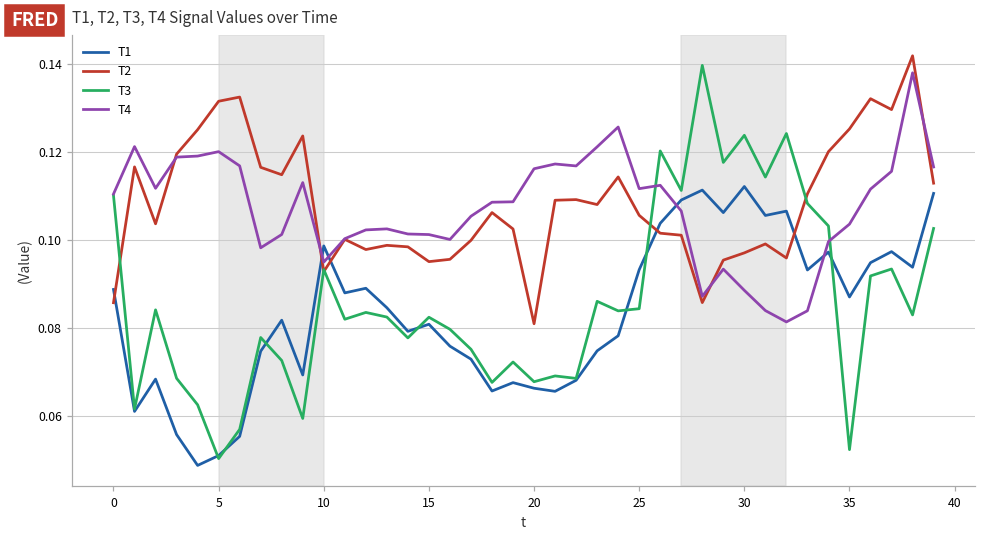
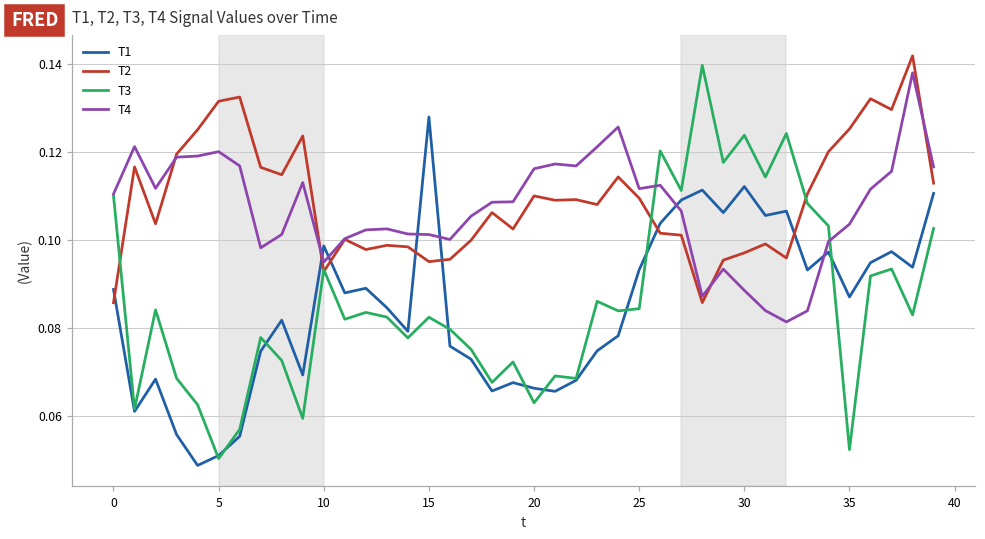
  {
    "T1": {
      "0": 0.089,
      "5": 0.051,
      "10": 0.099,
-     "15": 0.081,
+     "15": 0.128,
      "20": 0.066,
      "25": 0.093,
      "30": 0.112,
      "35": 0.087
    },
    "T2": {
      "0": 0.086,
      "5": 0.131,
      "15": 0.095,
-     "20": 0.081,
-     "25": 0.106,
+     "20": 0.110,
+     "25": 0.109,
      "30": 0.097,
      "35": 0.125
    },
    "T3": {
      "5": 0.050,
      "15": 0.082,
-     "20": 0.068,
+     "20": 0.063,
      "25": 0.084,
      "30": 0.124,
      "35": 0.052
    },
    "T4": {
      "5": 0.120,
      "10": 0.095,
      "15": 0.101,
      "20": 0.116,
      "25": 0.112,
      "30": 0.088,
      "35": 0.104
    }
  }
